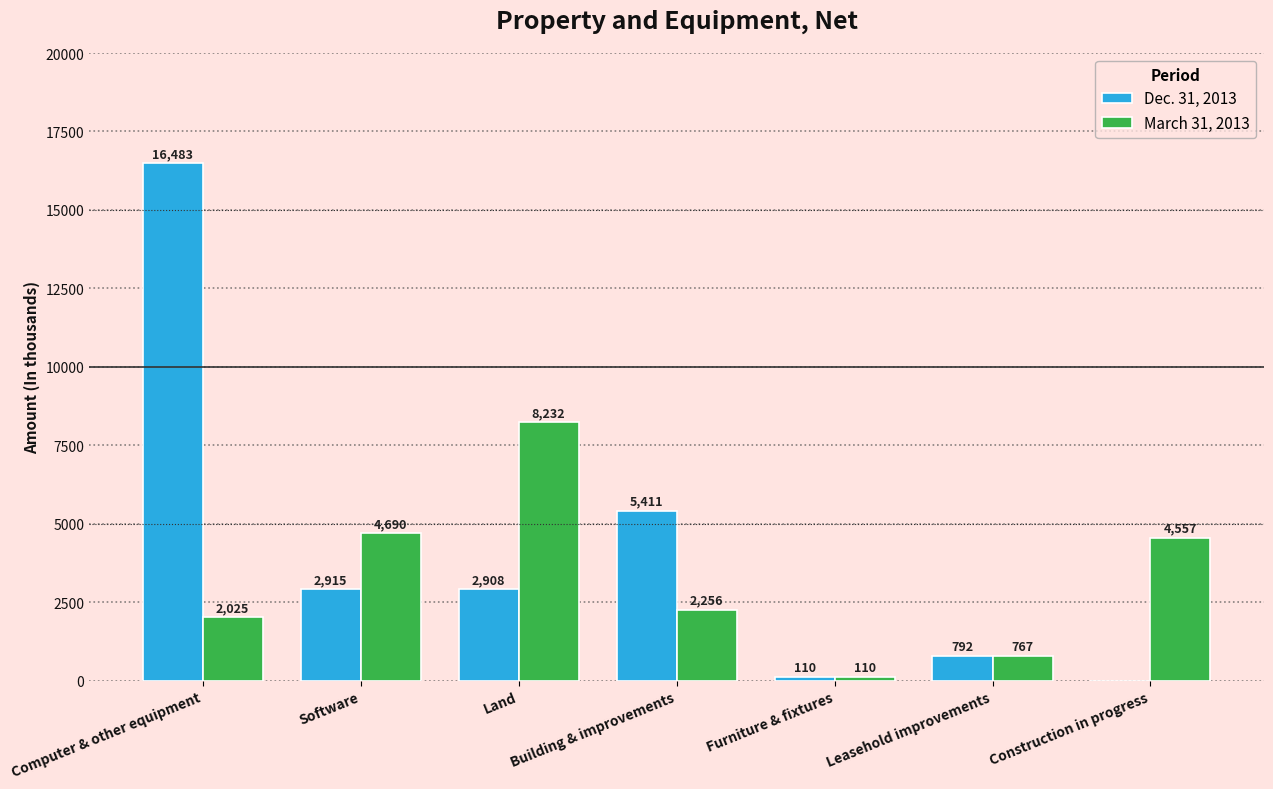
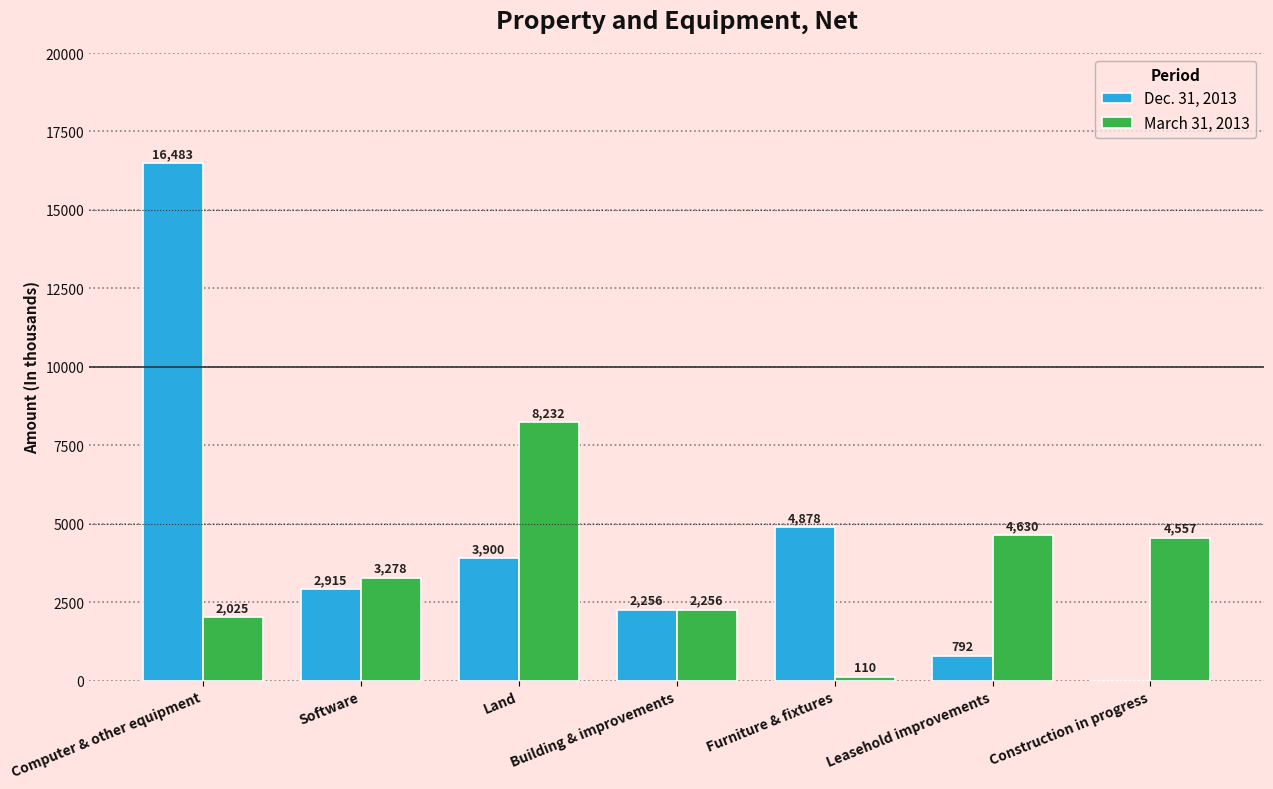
  {
    "Dec. 31, 2013": {
      "Computer & other equipment": "16,483",
      "Software": "2,915",
-     "Land": "2,908",
-     "Building & improvements": "5,411",
-     "Furniture & fixtures": "110",
+     "Land": "3,900",
+     "Building & improvements": "2,256",
+     "Furniture & fixtures": "4,878",
      "Leasehold improvements": "792"
    },
    "March 31, 2013": {
      "Computer & other equipment": "2,025",
-     "Software": "4,690",
+     "Software": "3,278",
      "Land": "8,232",
      "Building & improvements": "2,256",
      "Furniture & fixtures": "110",
-     "Leasehold improvements": "767",
+     "Leasehold improvements": "4,630",
      "Construction in progress": "4,557"
    }
  }
